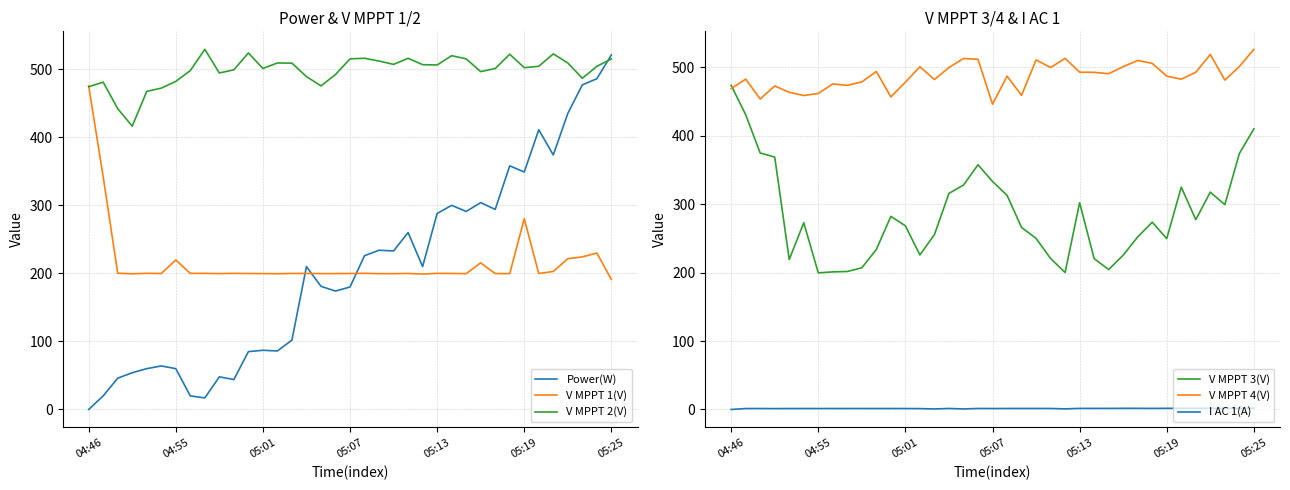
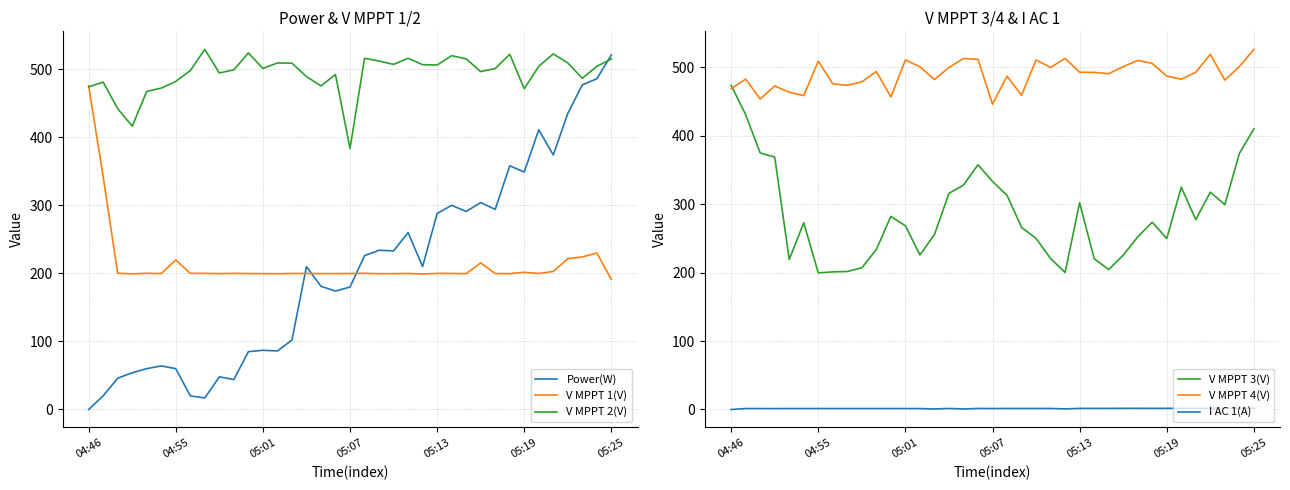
  {
    "Power & V MPPT 1/2": {
      "Power(W)": {
        "04:46": 0,
        "04:55": 60,
        "05:01": 90,
        "05:07": 180,
        "05:13": 290,
        "05:19": 350,
        "05:25": 520
      },
      "V MPPT 1(V)": {
        "04:55": 220,
        "05:01": 200,
        "05:07": 200,
        "05:13": 200,
-       "05:19": 280,
+       "05:19": 200,
        "05:25": 190
      },
      "V MPPT 2(V)": {
        "04:55": 480,
        "05:01": 500,
-       "05:07": 520,
+       "05:07": 380,
        "05:13": 510,
-       "05:19": 500,
+       "05:19": 470,
        "05:25": 520
      }
    },
    "V MPPT 3/4 & I AC 1": {
      "V MPPT 3(V)": {
        "04:46": 470,
        "04:55": 200,
        "05:01": 270,
        "05:07": 330,
        "05:13": 300,
        "05:19": 250,
        "05:25": 410
      },
      "V MPPT 4(V)": {
        "04:46": 470,
-       "04:55": 460,
-       "05:01": 480,
+       "04:55": 510,
+       "05:01": 510,
        "05:07": 450,
        "05:13": 490,
        "05:19": 490,
        "05:25": 530
      },
      "I AC 1(A)": {
        "04:46": 0,
        "04:55": 0,
        "05:01": 0,
        "05:07": 0,
        "05:13": 0,
        "05:19": 0
      }
    }
  }
